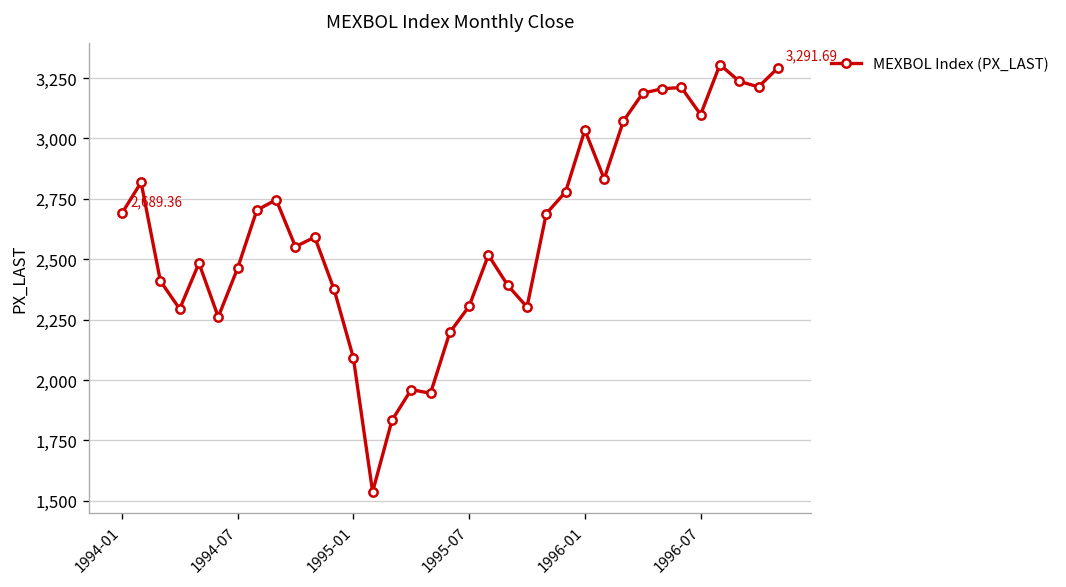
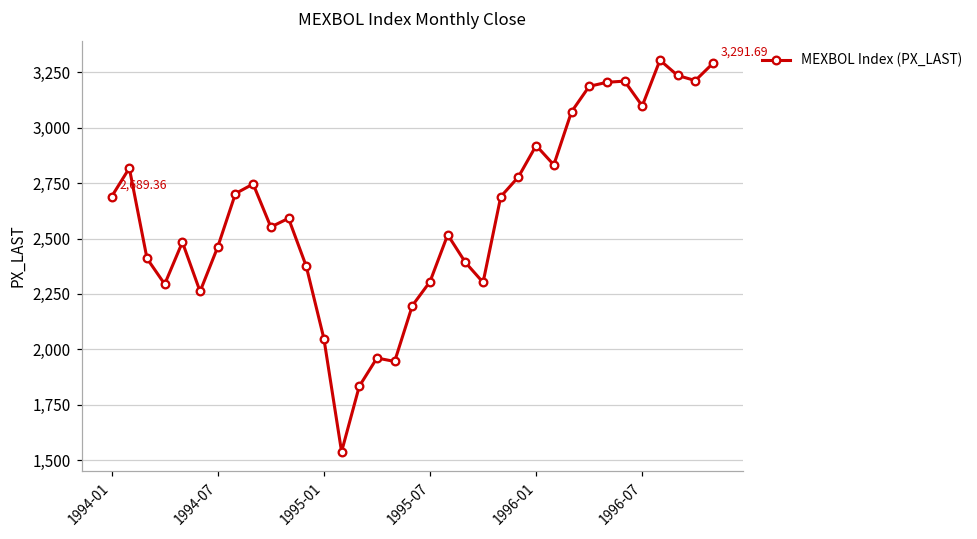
  {
    "1994-07": "2,460",
-   "1995-01": "2,090",
+   "1995-01": "2,050",
    "1995-07": "2,310",
-   "1996-01": "3,030",
+   "1996-01": "2,920",
    "1996-07": "3,100"
  }
